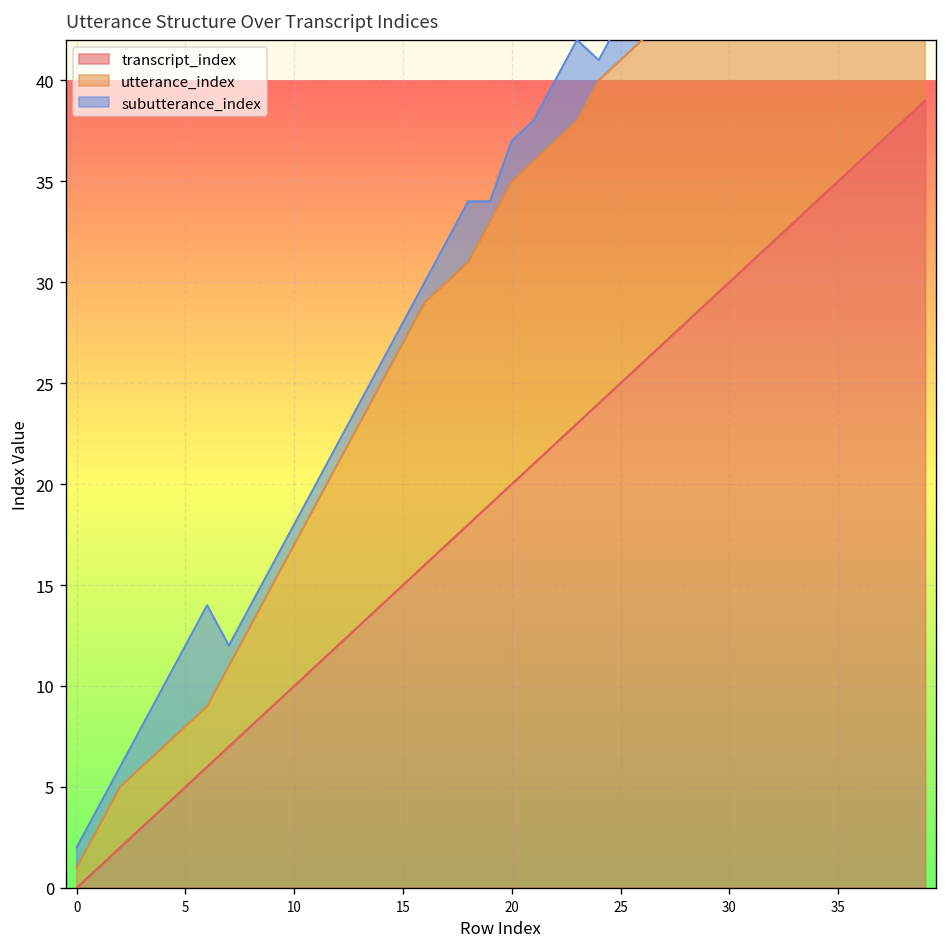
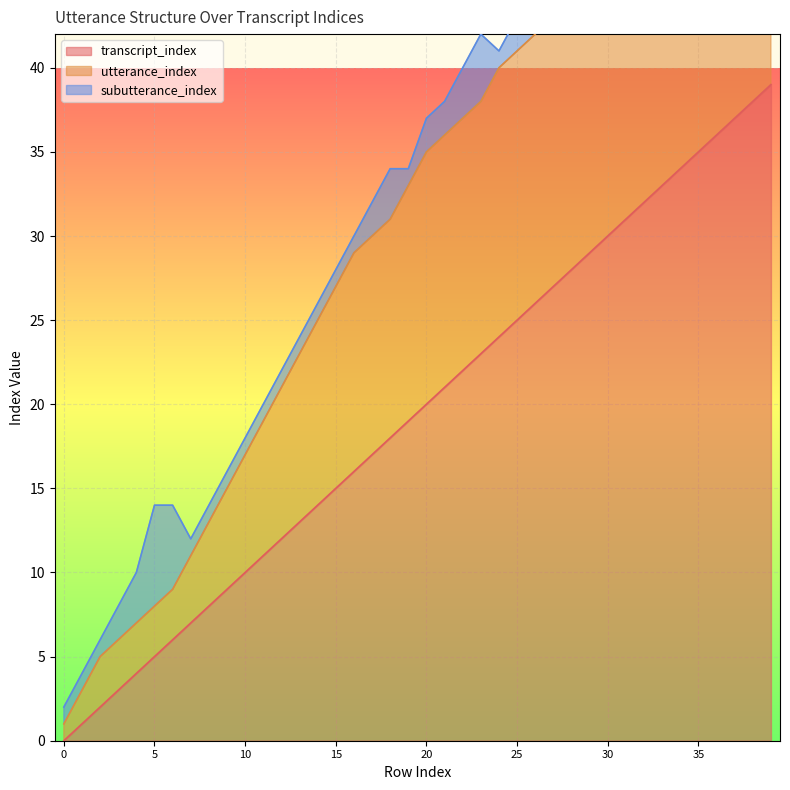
  {
    "subutterance_index": {
      "0": 1,
-     "5": 4,
+     "5": 6,
      "10": 1,
      "15": 1,
      "20": 2
    }
  }
